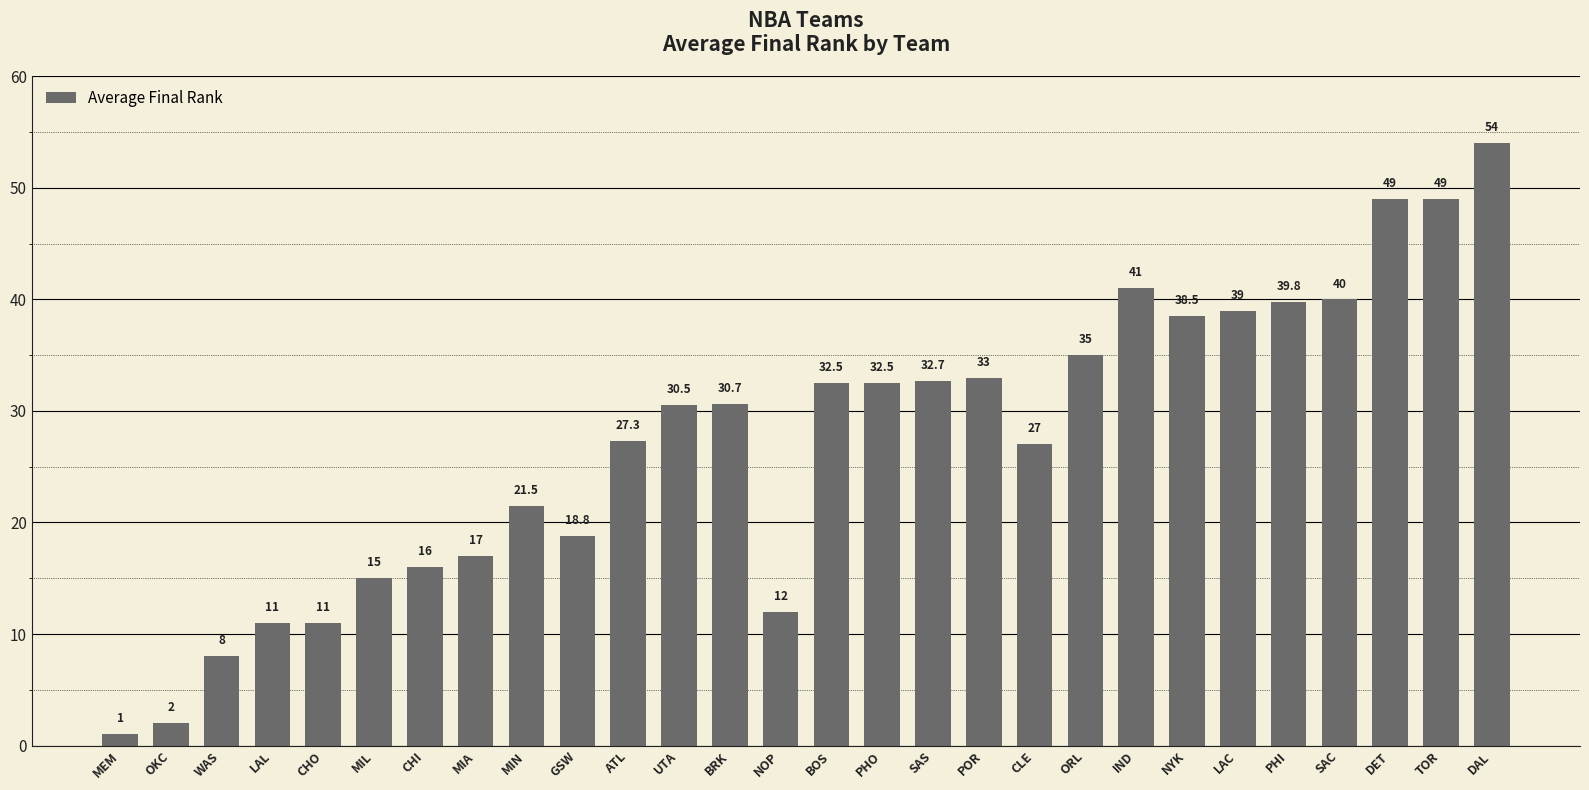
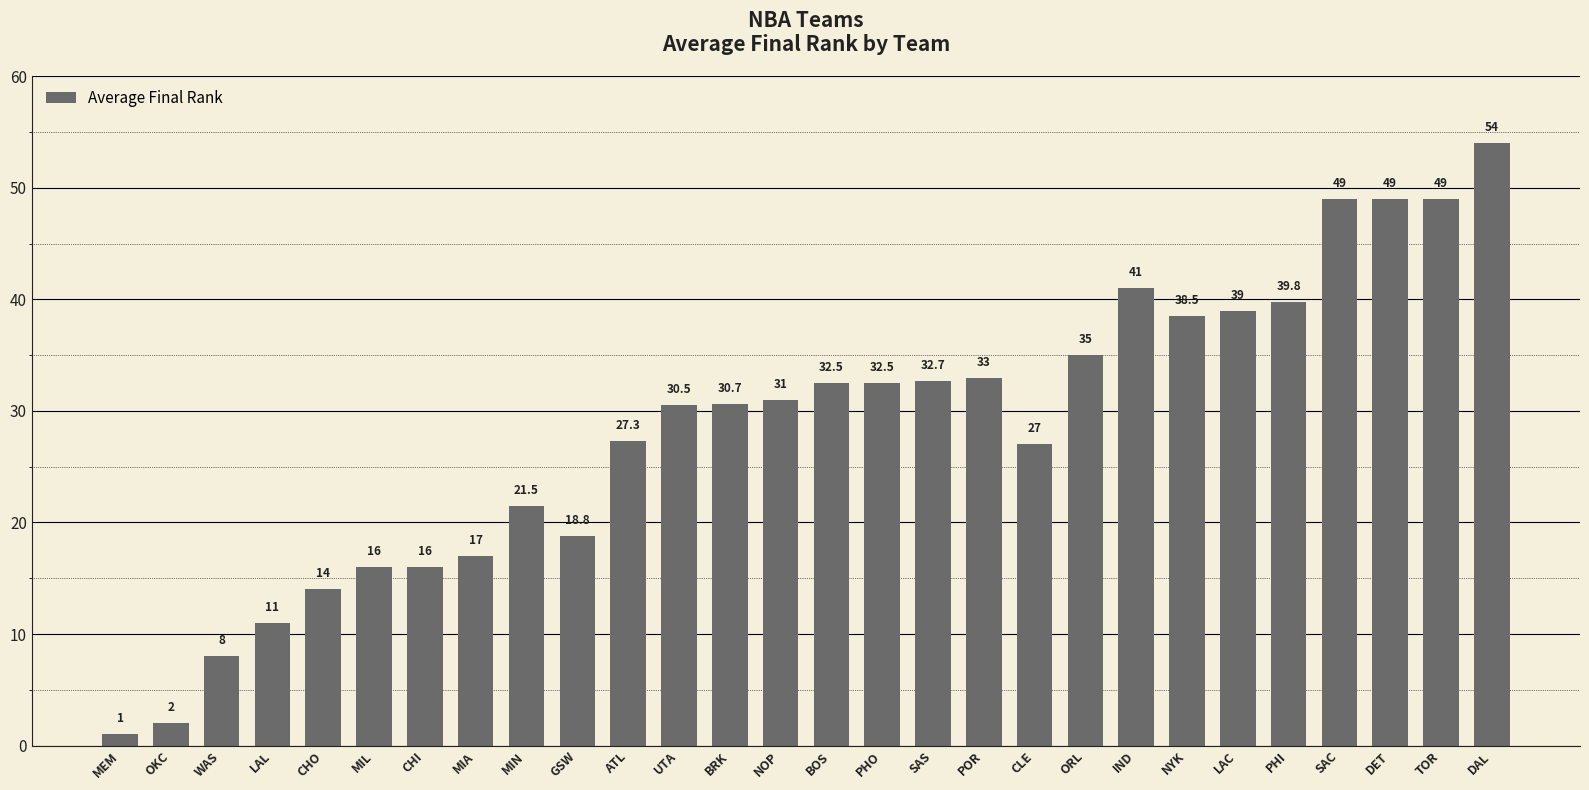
  {
    "MEM": 1,
    "OKC": 2,
    "WAS": 8,
    "LAL": 11,
-   "CHO": 11,
-   "MIL": 15,
+   "CHO": 14,
+   "MIL": 16,
    "CHI": 16,
    "MIA": 17,
    "MIN": 21.5,
    "GSW": 18.8,
    "ATL": 27.3,
    "UTA": 30.5,
    "BRK": 30.7,
-   "NOP": 12,
+   "NOP": 31,
    "BOS": 32.5,
    "PHO": 32.5,
    "SAS": 32.7,
    "POR": 33,
    "CLE": 27,
    "ORL": 35,
    "IND": 41,
    "NYK": 38.5,
    "LAC": 39,
    "PHI": 39.8,
-   "SAC": 40,
+   "SAC": 49,
    "DET": 49,
    "TOR": 49,
    "DAL": 54
  }
